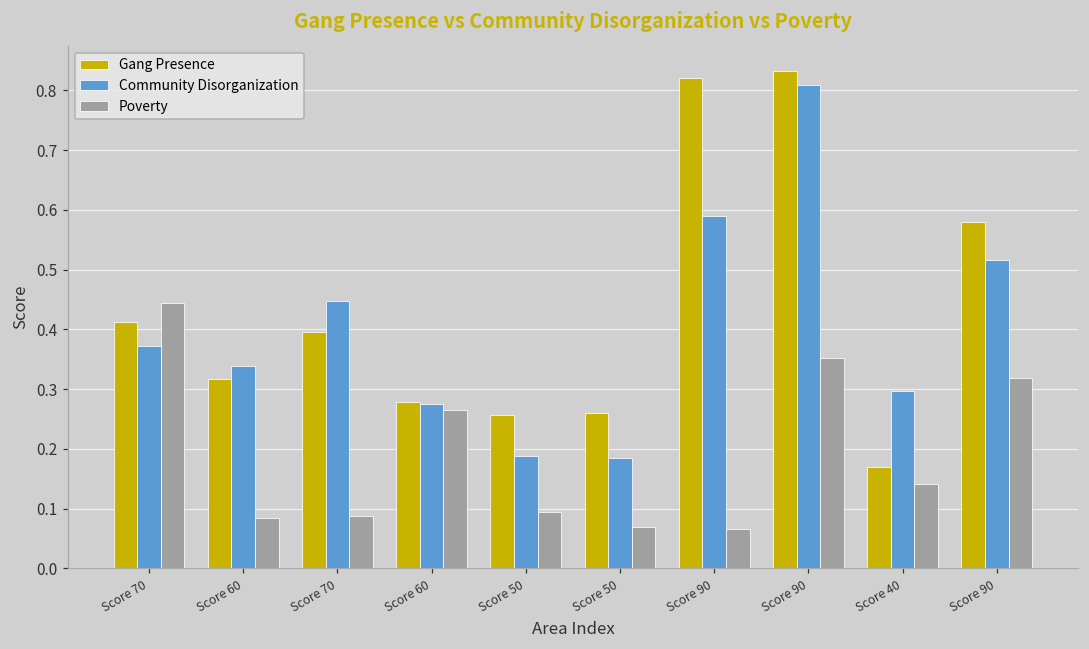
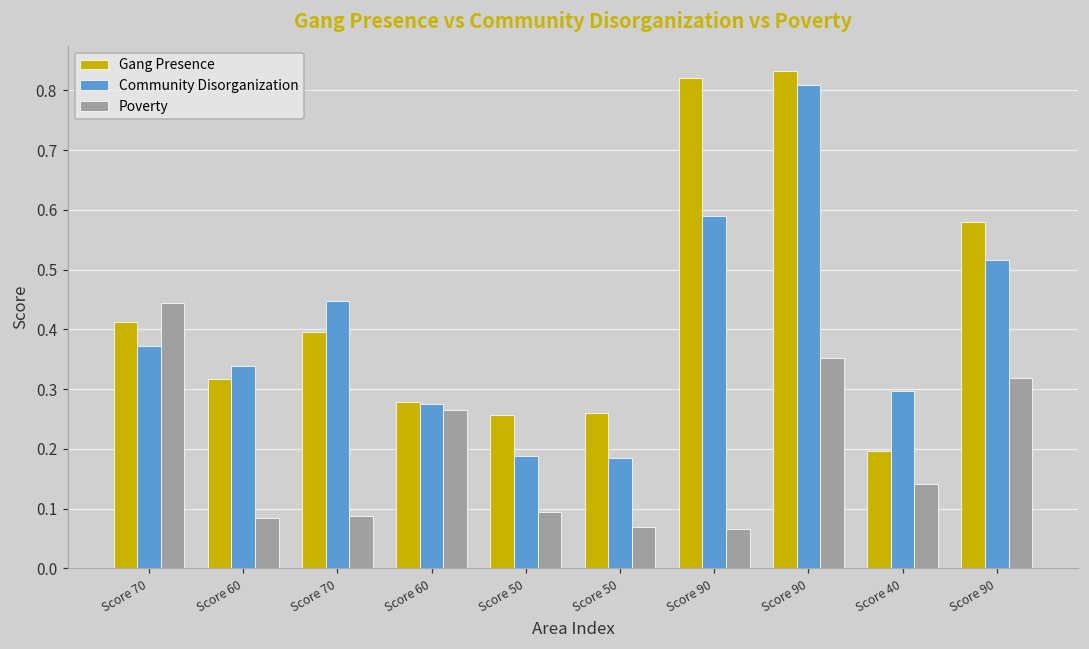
  {
    "Gang Presence": {
-     "Score 40": 0.17
+     "Score 40": 0.20
    },
    "Community Disorganization": {
      "Score 40": 0.30
    },
    "Poverty": {
      "Score 40": 0.14
    }
  }
